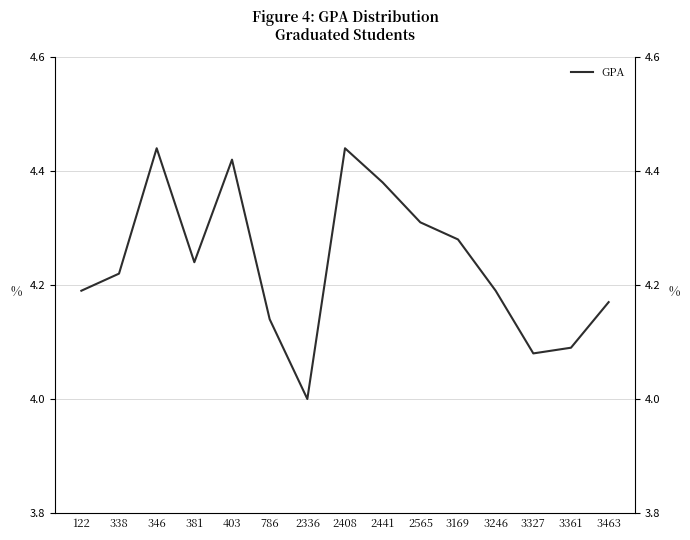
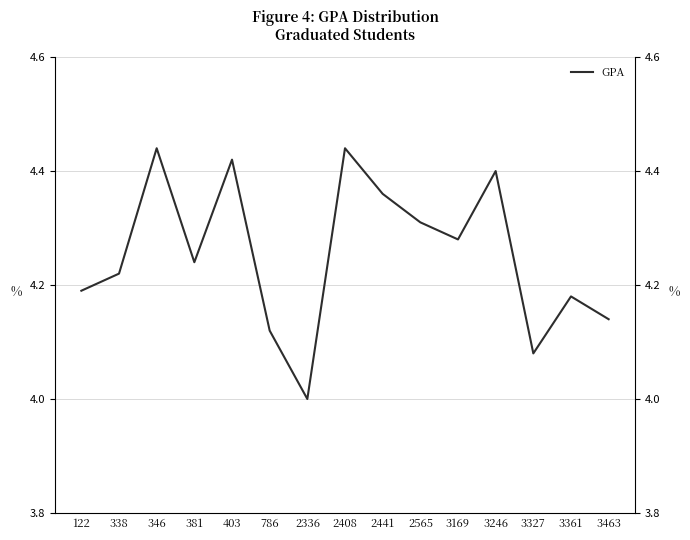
  {
    "122": 4.19,
    "338": 4.22,
    "346": 4.44,
    "381": 4.24,
    "403": 4.42,
-   "786": 4.14,
+   "786": 4.12,
    "2336": 4.00,
    "2408": 4.44,
-   "2441": 4.38,
+   "2441": 4.36,
    "2565": 4.31,
    "3169": 4.28,
-   "3246": 4.19,
+   "3246": 4.40,
    "3327": 4.08,
-   "3361": 4.09,
-   "3463": 4.17
+   "3361": 4.18,
+   "3463": 4.14
  }
